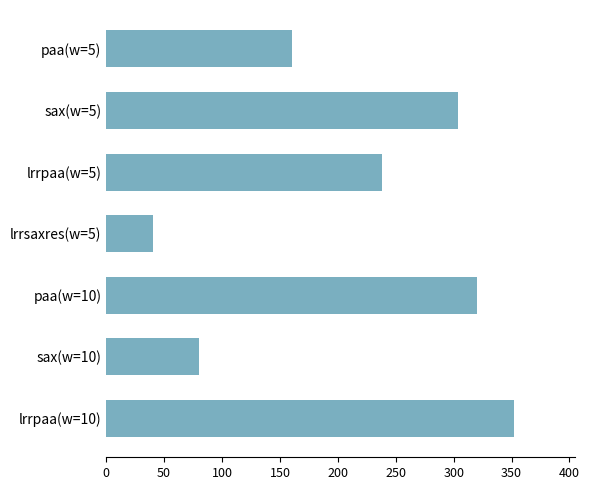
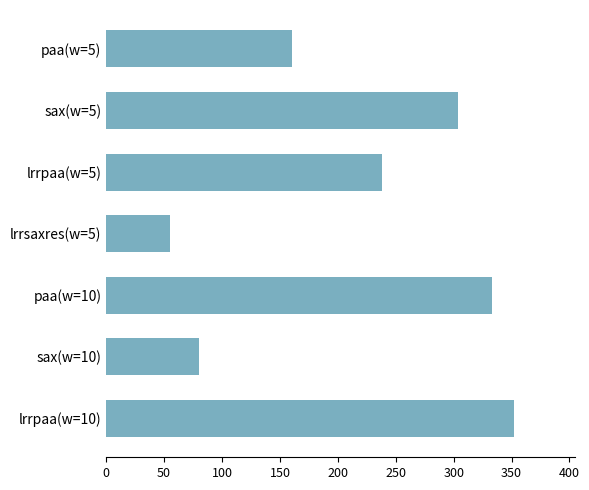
  {
    "paa(w=5)": 160,
    "sax(w=5)": 304,
    "lrrpaa(w=5)": 238,
-   "lrrsaxres(w=5)": 40,
-   "paa(w=10)": 320,
+   "lrrsaxres(w=5)": 55,
+   "paa(w=10)": 333,
    "sax(w=10)": 80,
    "lrrpaa(w=10)": 352
  }
